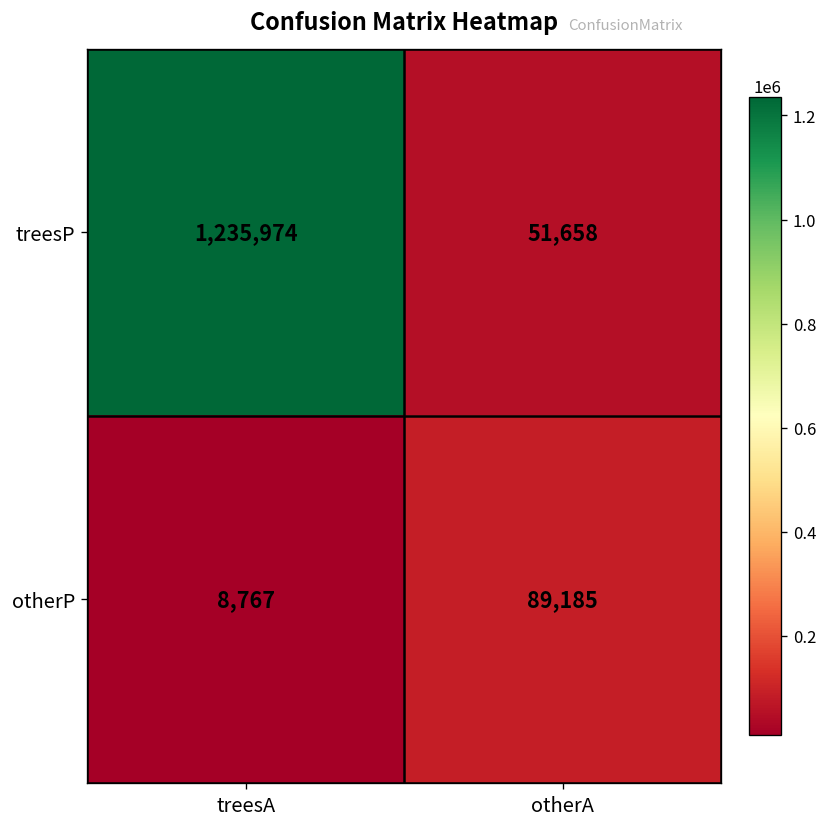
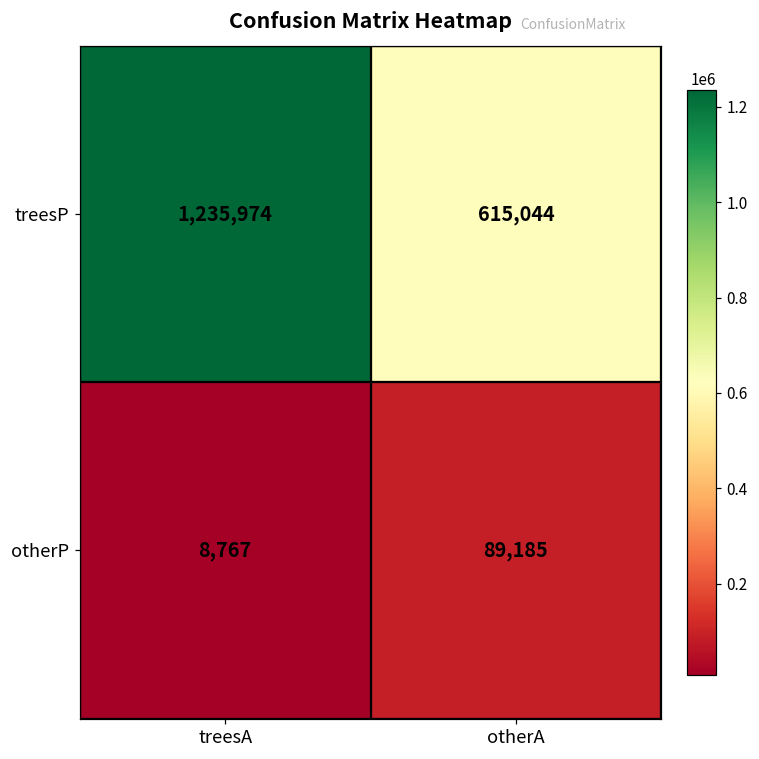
  {
    "treesP": {
      "treesA": "1,235,974",
-     "otherA": "51,658"
+     "otherA": "615,044"
    },
    "otherP": {
      "treesA": "8,767",
      "otherA": "89,185"
    }
  }
